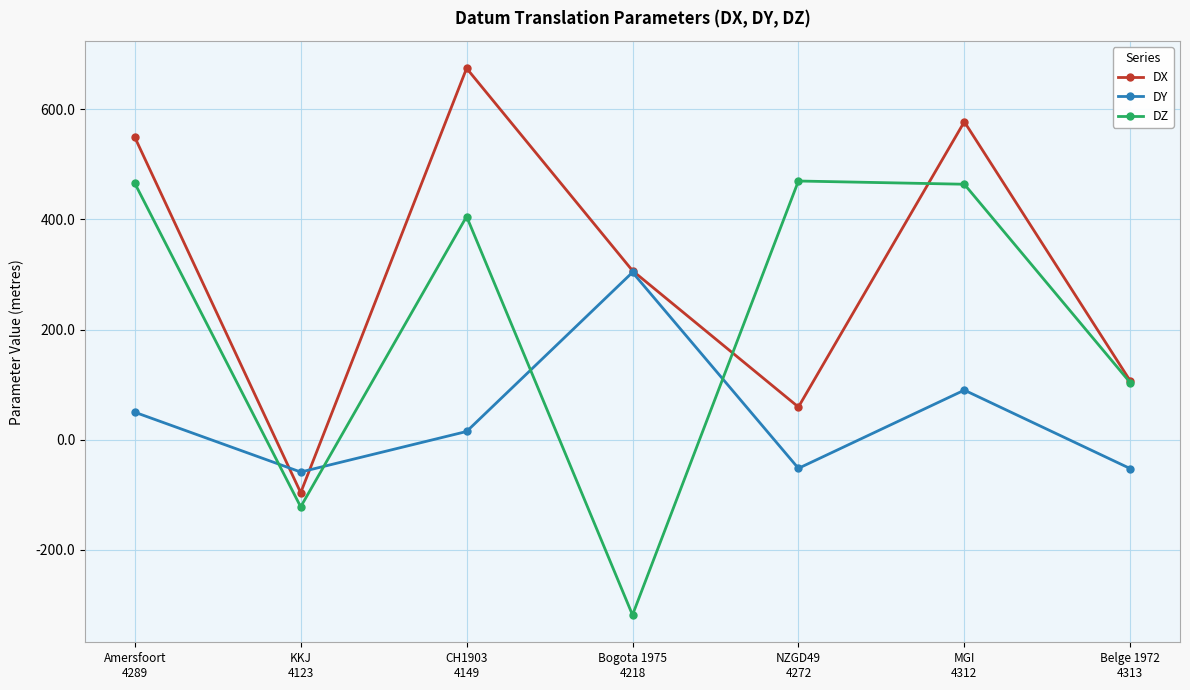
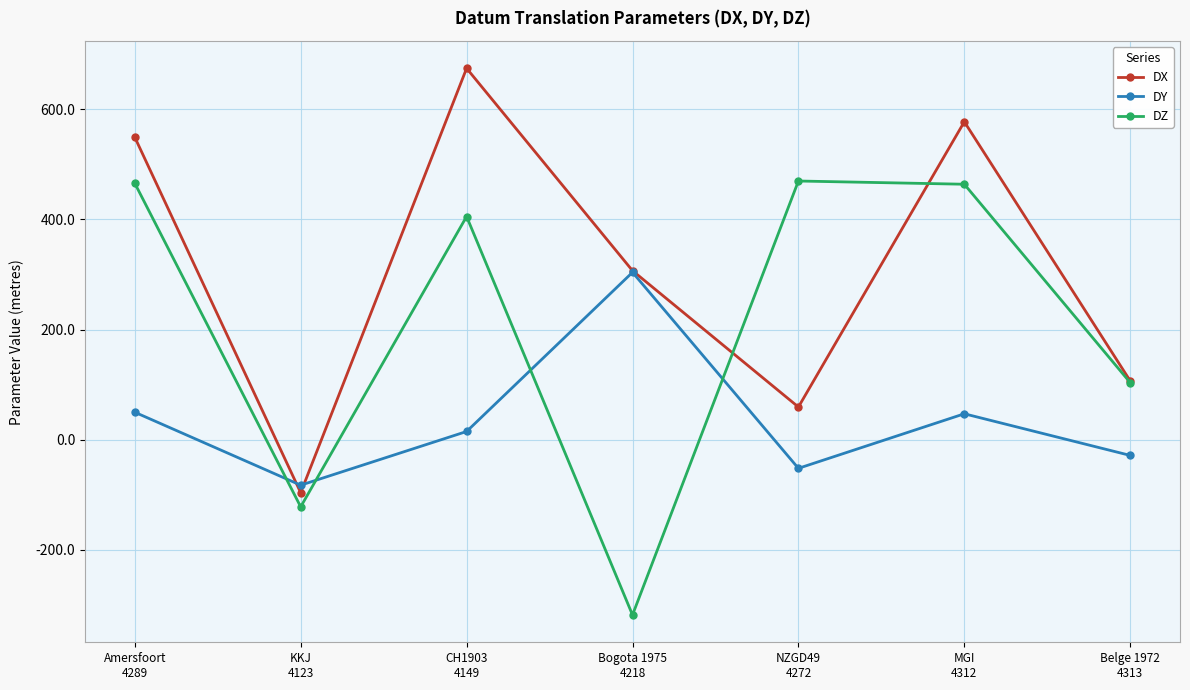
  {
    "DX": {
      "Amersfoort 4289": 550,
      "KKJ 4123": -100,
      "CH1903 4149": 670,
      "NZGD49 4272": 60,
      "MGI 4312": 580
    },
    "DY": {
      "Amersfoort 4289": 50,
-     "KKJ 4123": -60,
+     "KKJ 4123": -80,
      "CH1903 4149": 20,
      "NZGD49 4272": -50,
-     "MGI 4312": 90,
-     "Belge 1972 4313": -50
+     "MGI 4312": 50,
+     "Belge 1972 4313": -30
    },
    "DZ": {
      "Amersfoort 4289": 470,
      "KKJ 4123": -120,
      "CH1903 4149": 410,
      "Bogota 1975 4218": -320,
      "NZGD49 4272": 470,
      "MGI 4312": 460
    }
  }
